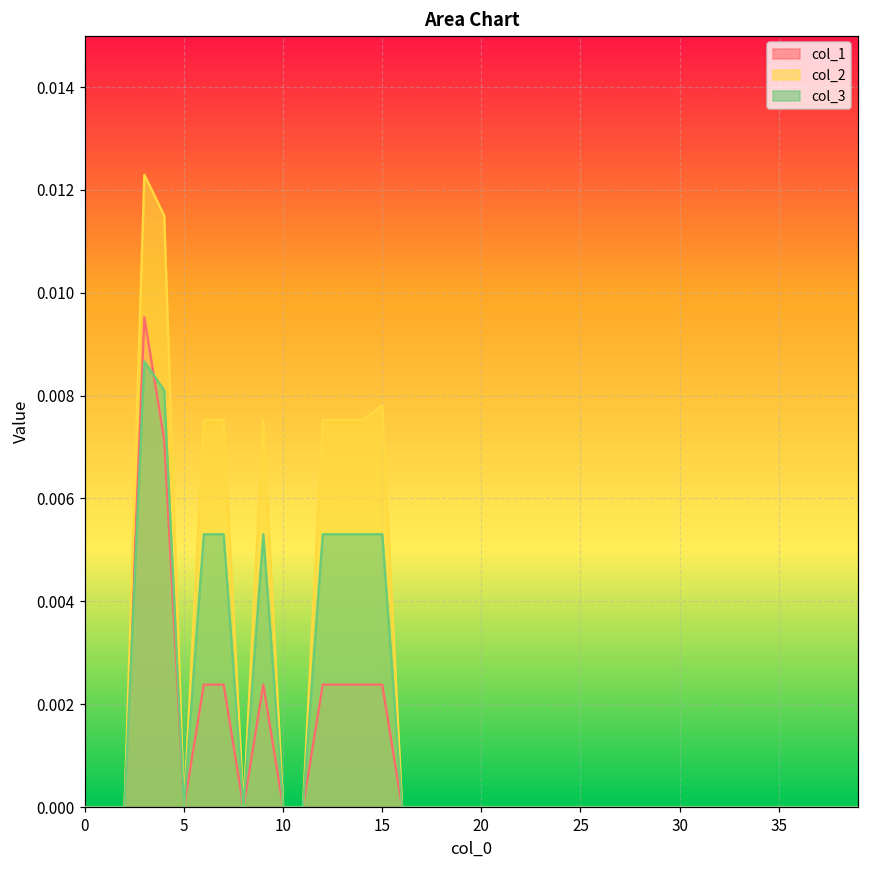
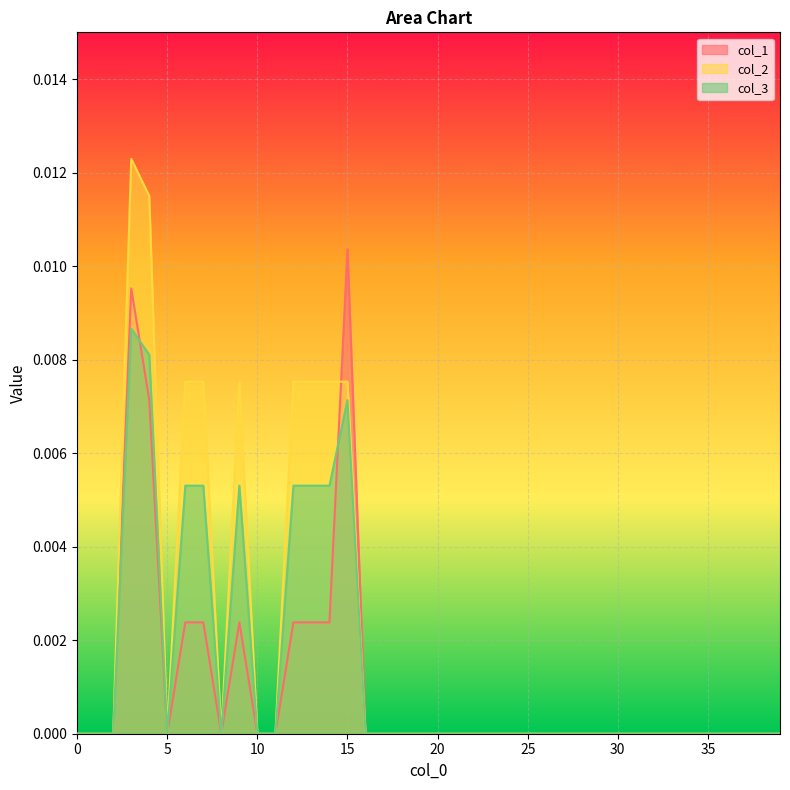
  {
    "col_1": {
-     "15": 0.0024
+     "15": 0.0104
    },
    "col_2": {
-     "15": 0.0078
+     "15": 0.0075
    },
    "col_3": {
-     "15": 0.0053
+     "15": 0.0071
    }
  }
